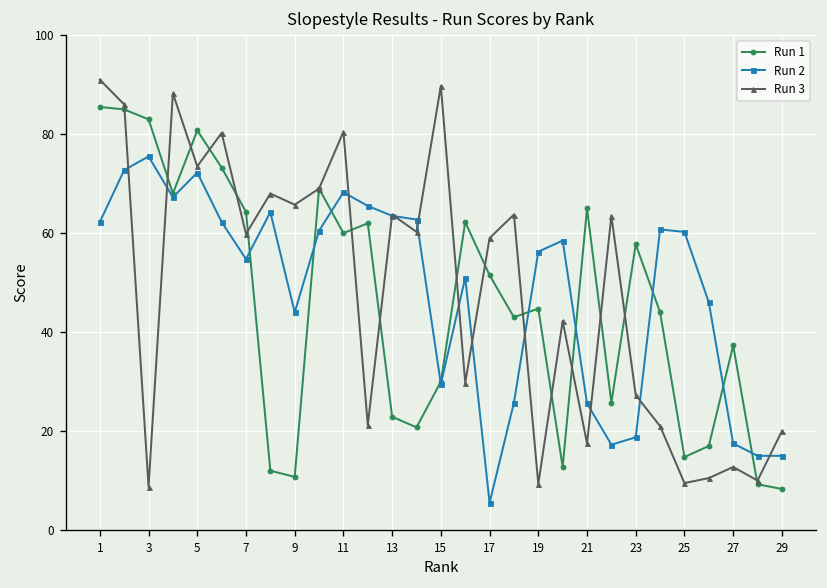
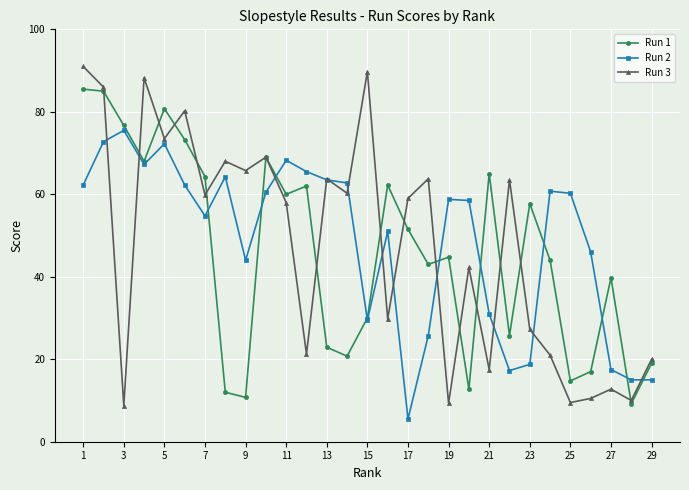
  {
    "Run 1": {
      "1": 86,
-     "3": 83,
+     "3": 77,
      "5": 81,
      "7": 64,
      "9": 11,
      "11": 60,
      "13": 23,
      "17": 52,
      "19": 45,
      "21": 65,
      "23": 58,
      "25": 15,
-     "27": 37,
-     "29": 8
+     "27": 40,
+     "29": 19
    },
    "Run 2": {
      "1": 62,
      "3": 76,
      "5": 72,
      "7": 55,
      "9": 44,
      "11": 68,
      "17": 6,
-     "19": 56,
-     "21": 26,
+     "19": 59,
+     "21": 31,
      "23": 19,
      "25": 60,
      "27": 18,
      "29": 15
    },
    "Run 3": {
      "1": 91,
      "3": 9,
      "5": 74,
      "7": 60,
      "9": 66,
-     "11": 81,
+     "11": 58,
      "15": 90,
      "17": 59,
      "19": 9,
      "21": 18,
      "23": 27,
      "25": 10,
      "27": 13,
      "29": 20
    }
  }
